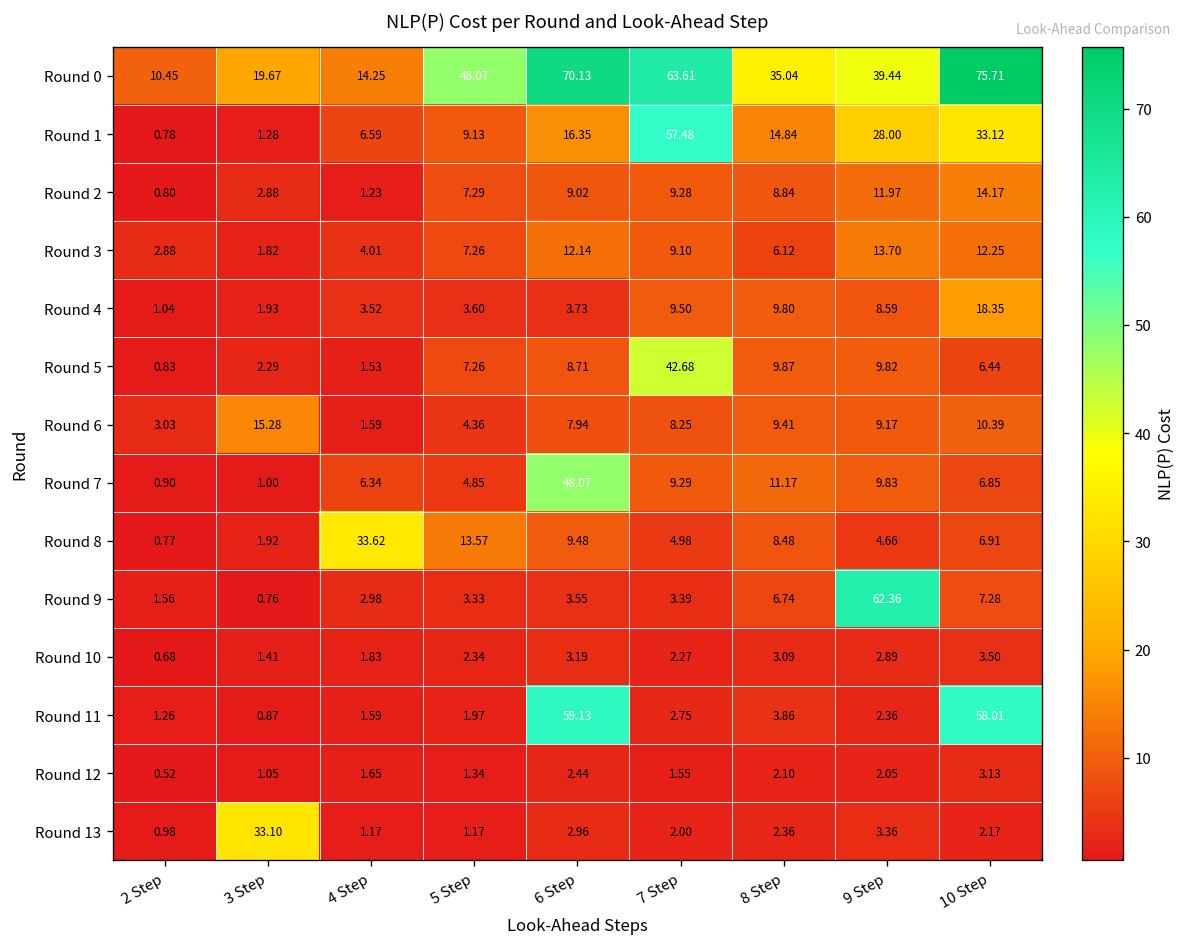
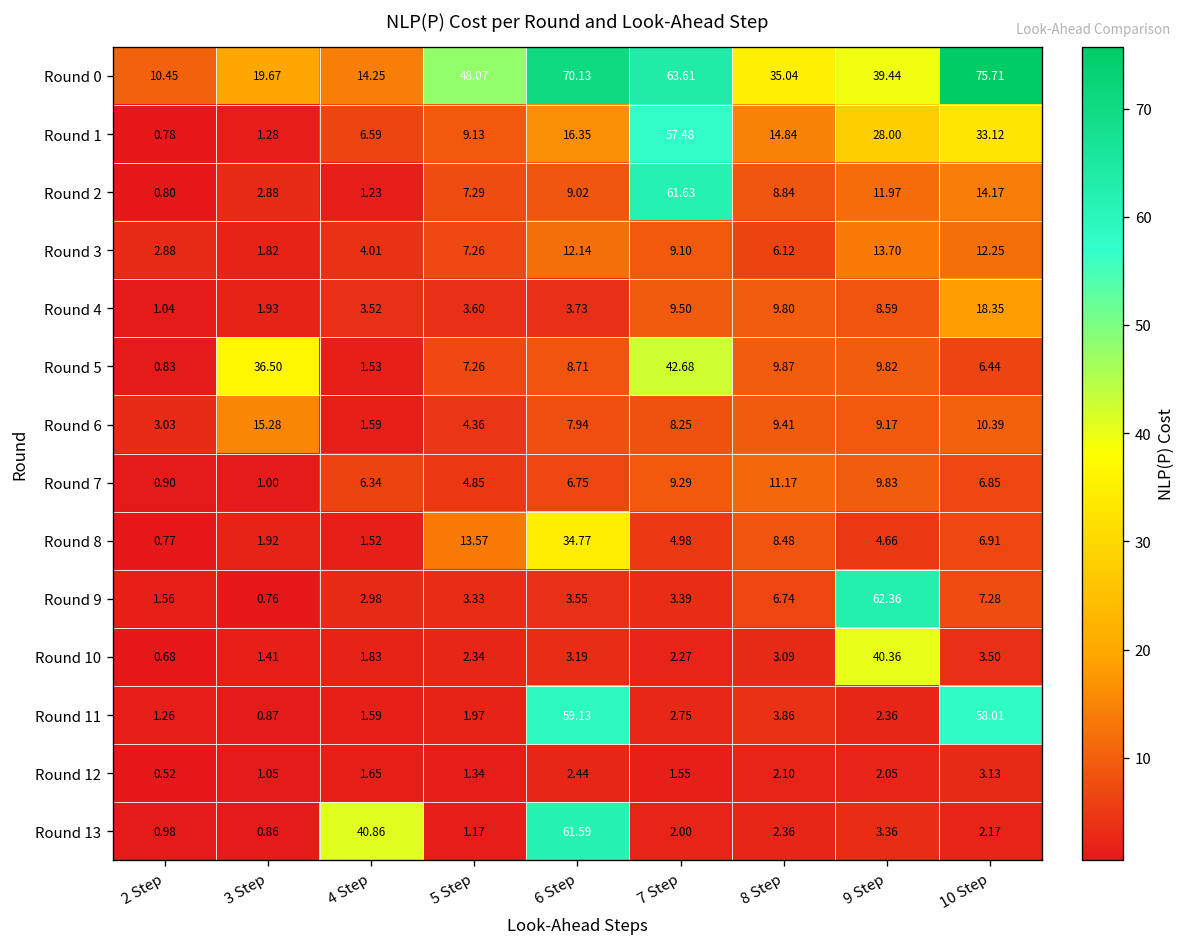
  {
    "Round 0": {
      "2 Step": 10.45,
      "3 Step": 19.67,
      "4 Step": 14.25,
      "5 Step": 48.07,
      "6 Step": 70.13,
      "7 Step": 63.61,
      "8 Step": 35.04,
      "9 Step": 39.44,
      "10 Step": 75.71
    },
    "Round 1": {
      "2 Step": 0.78,
      "3 Step": 1.28,
      "4 Step": 6.59,
      "5 Step": 9.13,
      "6 Step": 16.35,
      "7 Step": 57.48,
      "8 Step": 14.84,
      "9 Step": 28.00,
      "10 Step": 33.12
    },
    "Round 2": {
      "2 Step": 0.80,
      "3 Step": 2.88,
      "4 Step": 1.23,
      "5 Step": 7.29,
      "6 Step": 9.02,
-     "7 Step": 9.28,
+     "7 Step": 61.63,
      "8 Step": 8.84,
      "9 Step": 11.97,
      "10 Step": 14.17
    },
    "Round 3": {
      "2 Step": 2.88,
      "3 Step": 1.82,
      "4 Step": 4.01,
      "5 Step": 7.26,
      "6 Step": 12.14,
      "7 Step": 9.10,
      "8 Step": 6.12,
      "9 Step": 13.70,
      "10 Step": 12.25
    },
    "Round 4": {
      "2 Step": 1.04,
      "3 Step": 1.93,
      "4 Step": 3.52,
      "5 Step": 3.60,
      "6 Step": 3.73,
      "7 Step": 9.50,
      "8 Step": 9.80,
      "9 Step": 8.59,
      "10 Step": 18.35
    },
    "Round 5": {
      "2 Step": 0.83,
-     "3 Step": 2.29,
+     "3 Step": 36.50,
      "4 Step": 1.53,
      "5 Step": 7.26,
      "6 Step": 8.71,
      "7 Step": 42.68,
      "8 Step": 9.87,
      "9 Step": 9.82,
      "10 Step": 6.44
    },
    "Round 6": {
      "2 Step": 3.03,
      "3 Step": 15.28,
      "4 Step": 1.59,
      "5 Step": 4.36,
      "6 Step": 7.94,
      "7 Step": 8.25,
      "8 Step": 9.41,
      "9 Step": 9.17,
      "10 Step": 10.39
    },
    "Round 7": {
      "2 Step": 0.90,
      "3 Step": 1.00,
      "4 Step": 6.34,
      "5 Step": 4.85,
-     "6 Step": 48.07,
+     "6 Step": 6.75,
      "7 Step": 9.29,
      "8 Step": 11.17,
      "9 Step": 9.83,
      "10 Step": 6.85
    },
    "Round 8": {
      "2 Step": 0.77,
      "3 Step": 1.92,
-     "4 Step": 33.62,
+     "4 Step": 1.52,
      "5 Step": 13.57,
-     "6 Step": 9.48,
+     "6 Step": 34.77,
      "7 Step": 4.98,
      "8 Step": 8.48,
      "9 Step": 4.66,
      "10 Step": 6.91
    },
    "Round 9": {
      "2 Step": 1.56,
      "3 Step": 0.76,
      "4 Step": 2.98,
      "5 Step": 3.33,
      "6 Step": 3.55,
      "7 Step": 3.39,
      "8 Step": 6.74,
      "9 Step": 62.36,
      "10 Step": 7.28
    },
    "Round 10": {
      "2 Step": 0.68,
      "3 Step": 1.41,
      "4 Step": 1.83,
      "5 Step": 2.34,
      "6 Step": 3.19,
      "7 Step": 2.27,
      "8 Step": 3.09,
-     "9 Step": 2.89,
+     "9 Step": 40.36,
      "10 Step": 3.50
    },
    "Round 11": {
      "2 Step": 1.26,
      "3 Step": 0.87,
      "4 Step": 1.59,
      "5 Step": 1.97,
      "6 Step": 59.13,
      "7 Step": 2.75,
      "8 Step": 3.86,
      "9 Step": 2.36,
      "10 Step": 58.01
    },
    "Round 12": {
      "2 Step": 0.52,
      "3 Step": 1.05,
      "4 Step": 1.65,
      "5 Step": 1.34,
      "6 Step": 2.44,
      "7 Step": 1.55,
      "8 Step": 2.10,
      "9 Step": 2.05,
      "10 Step": 3.13
    },
    "Round 13": {
      "2 Step": 0.98,
-     "3 Step": 33.10,
-     "4 Step": 1.17,
+     "3 Step": 0.86,
+     "4 Step": 40.86,
      "5 Step": 1.17,
-     "6 Step": 2.96,
+     "6 Step": 61.59,
      "7 Step": 2.00,
      "8 Step": 2.36,
      "9 Step": 3.36,
      "10 Step": 2.17
    }
  }
